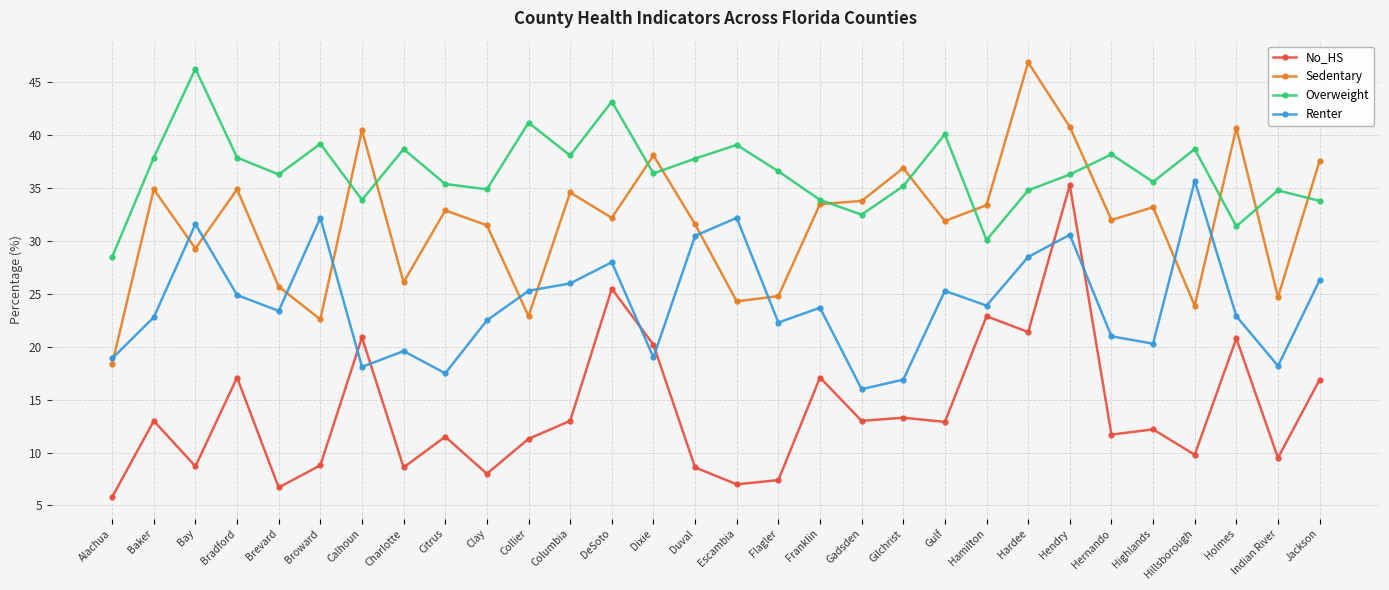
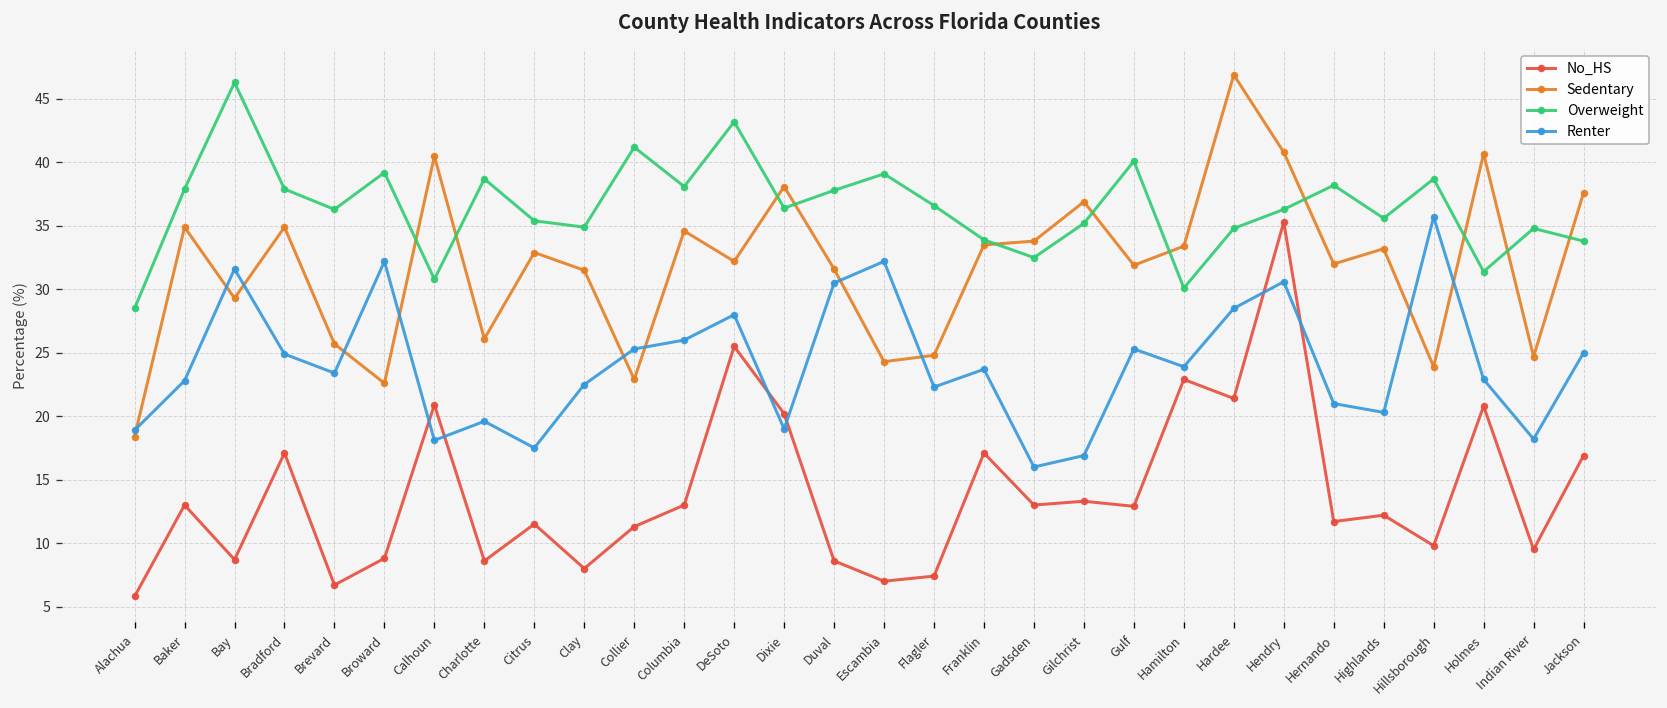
  {
    "Overweight": {
      "Alachua": 28.5,
      "Baker": 37.9,
      "Bay": 46.3,
      "Bradford": 37.9,
      "Brevard": 36.3,
      "Broward": 39.2,
-     "Calhoun": 33.9,
+     "Calhoun": 30.8,
      "Charlotte": 38.7,
      "Citrus": 35.4,
      "Clay": 34.9,
      "Collier": 41.2,
      "Columbia": 38.1,
      "DeSoto": 43.2,
      "Dixie": 36.4,
      "Duval": 37.8,
      "Escambia": 39.1,
      "Flagler": 36.6,
      "Franklin": 33.9,
      "Gadsden": 32.5,
      "Gilchrist": 35.2,
      "Gulf": 40.1,
      "Hamilton": 30.1,
      "Hardee": 34.8,
      "Hendry": 36.3,
      "Hernando": 38.2,
      "Highlands": 35.6,
      "Hillsborough": 38.7,
      "Holmes": 31.4,
      "Indian River": 34.8,
      "Jackson": 33.8
    },
    "Renter": {
      "Alachua": 18.9,
      "Baker": 22.8,
      "Bay": 31.6,
      "Bradford": 24.9,
      "Brevard": 23.4,
      "Broward": 32.2,
      "Calhoun": 18.1,
      "Charlotte": 19.6,
      "Citrus": 17.5,
      "Clay": 22.5,
      "Collier": 25.3,
      "Columbia": 26.0,
      "DeSoto": 28.0,
      "Dixie": 19.0,
      "Duval": 30.5,
      "Escambia": 32.2,
      "Flagler": 22.3,
      "Franklin": 23.7,
      "Gadsden": 16.0,
      "Gilchrist": 16.9,
      "Gulf": 25.3,
      "Hamilton": 23.9,
      "Hardee": 28.5,
      "Hendry": 30.6,
      "Hernando": 21.0,
      "Highlands": 20.3,
      "Hillsborough": 35.7,
      "Holmes": 22.9,
      "Indian River": 18.2,
-     "Jackson": 26.3
+     "Jackson": 25.0
    }
  }
